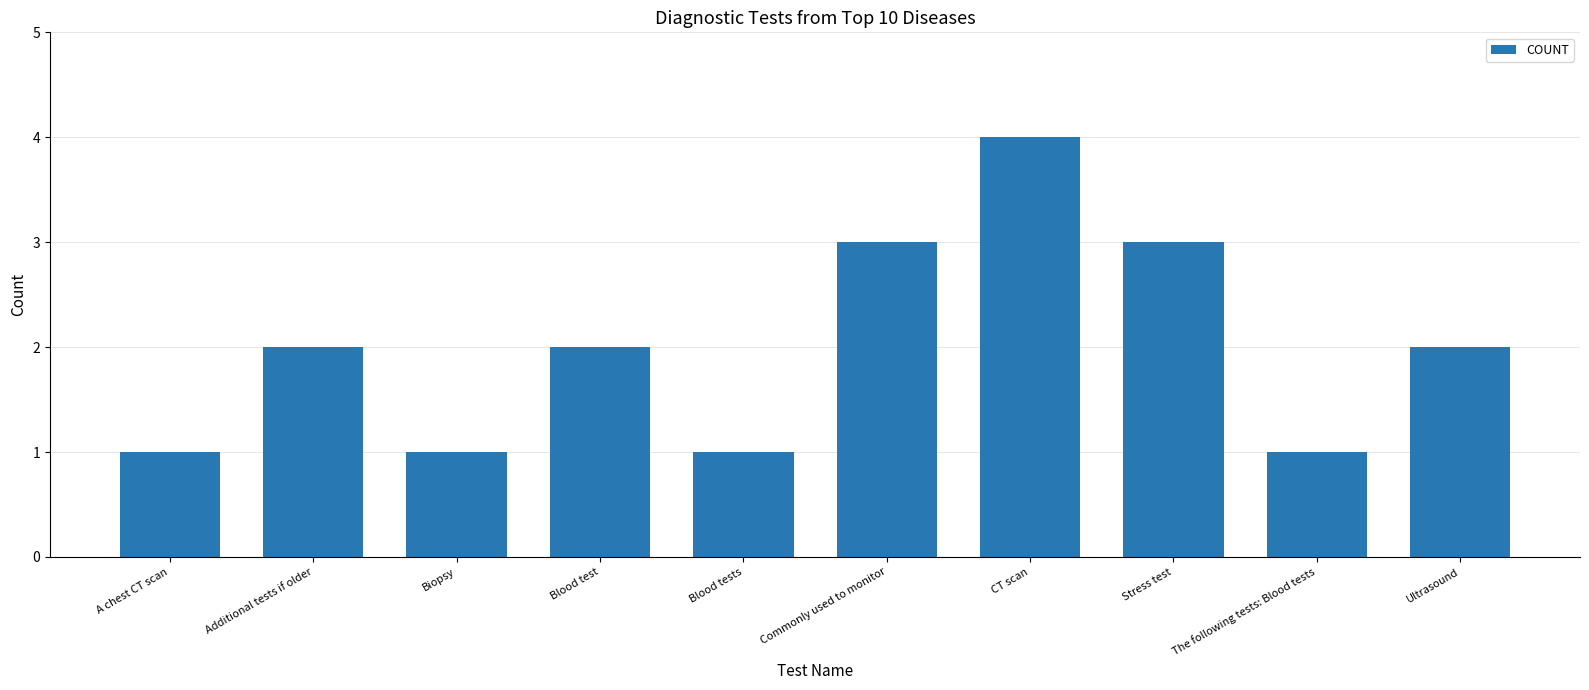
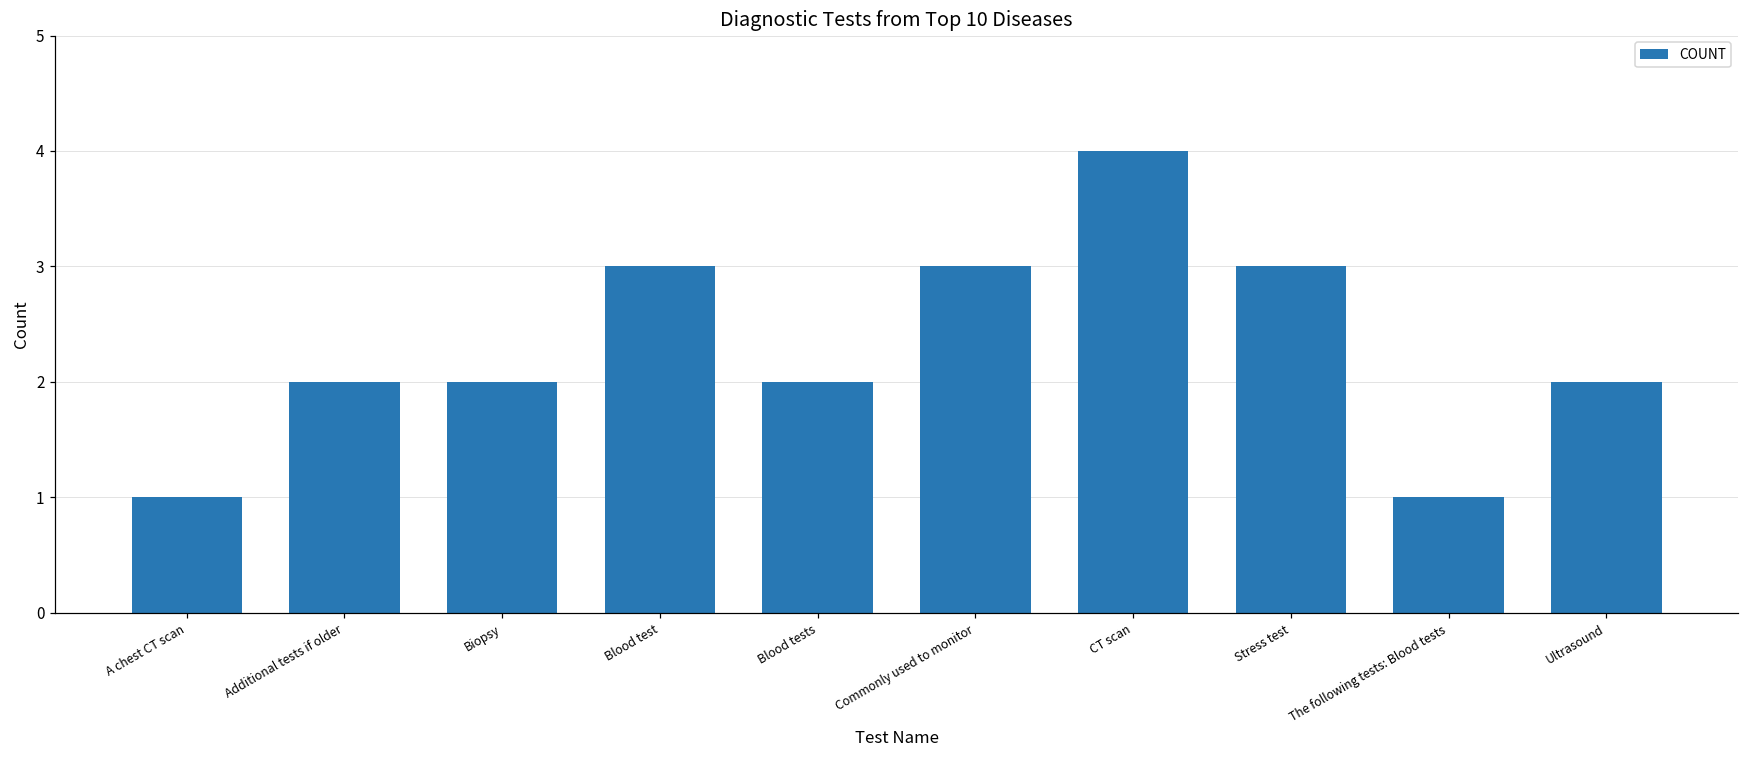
  {
    "A chest CT scan": 1,
    "Additional tests if older": 2,
-   "Biopsy": 1,
-   "Blood test": 2,
-   "Blood tests": 1,
+   "Biopsy": 2,
+   "Blood test": 3,
+   "Blood tests": 2,
    "Commonly used to monitor": 3,
    "CT scan": 4,
    "Stress test": 3,
    "The following tests: Blood tests": 1,
    "Ultrasound": 2
  }
